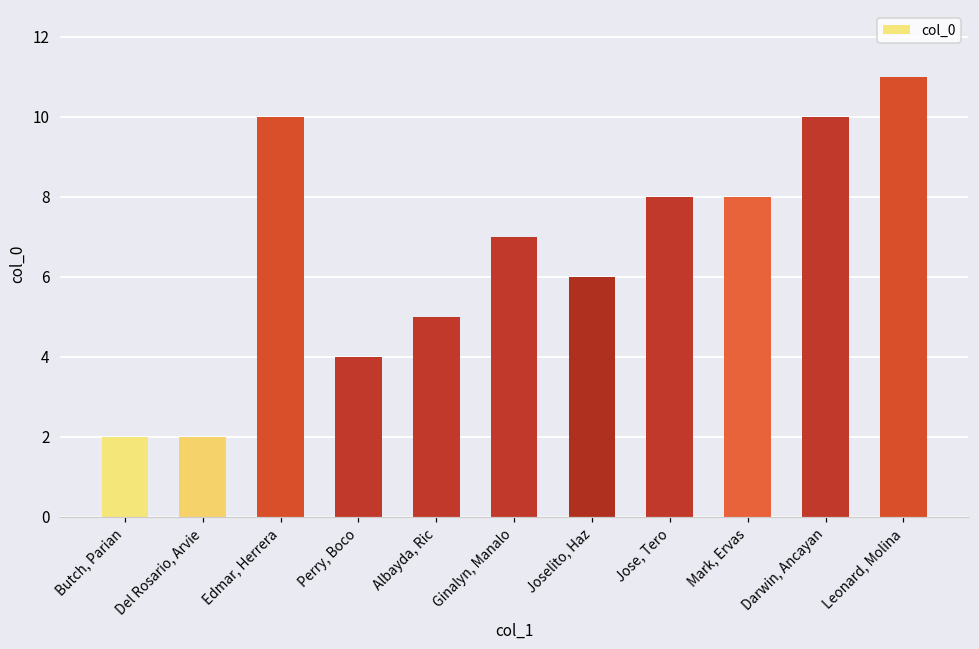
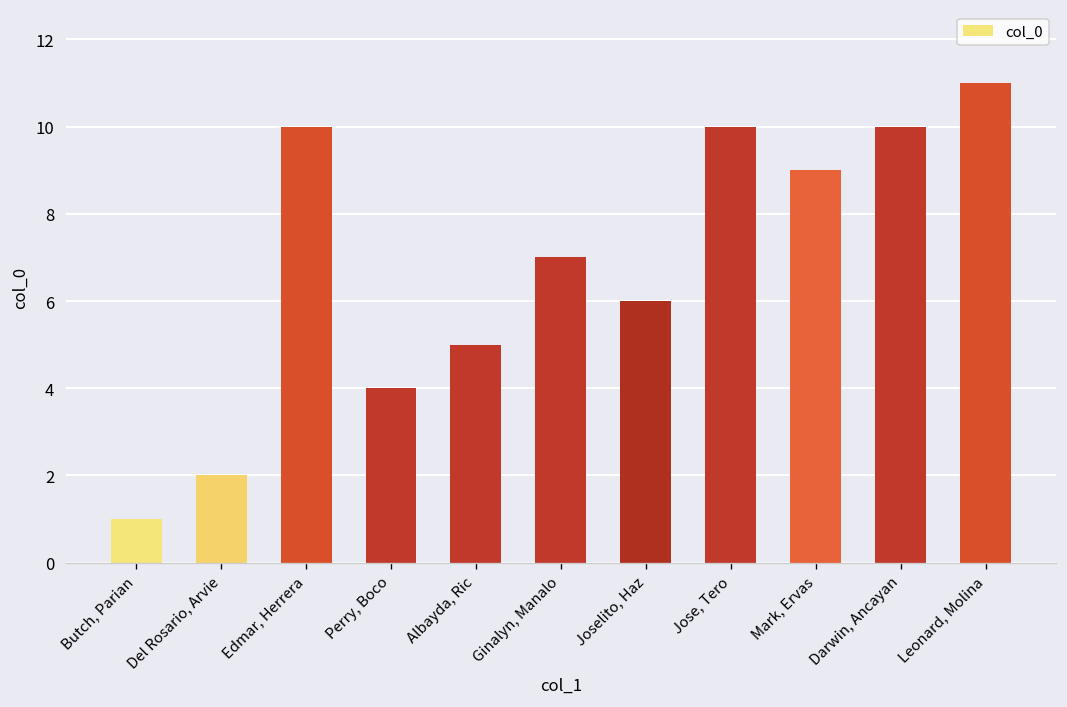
  {
-   "Butch, Parian": 2,
+   "Butch, Parian": 1,
    "Del Rosario, Arvie": 2,
    "Edmar, Herrera": 10,
    "Perry, Boco": 4,
    "Albayda, Ric": 5,
    "Ginalyn, Manalo": 7,
    "Joselito, Haz": 6,
-   "Jose, Tero": 8,
-   "Mark, Ervas": 8,
+   "Jose, Tero": 10,
+   "Mark, Ervas": 9,
    "Darwin, Ancayan": 10,
    "Leonard, Molina": 11
  }
